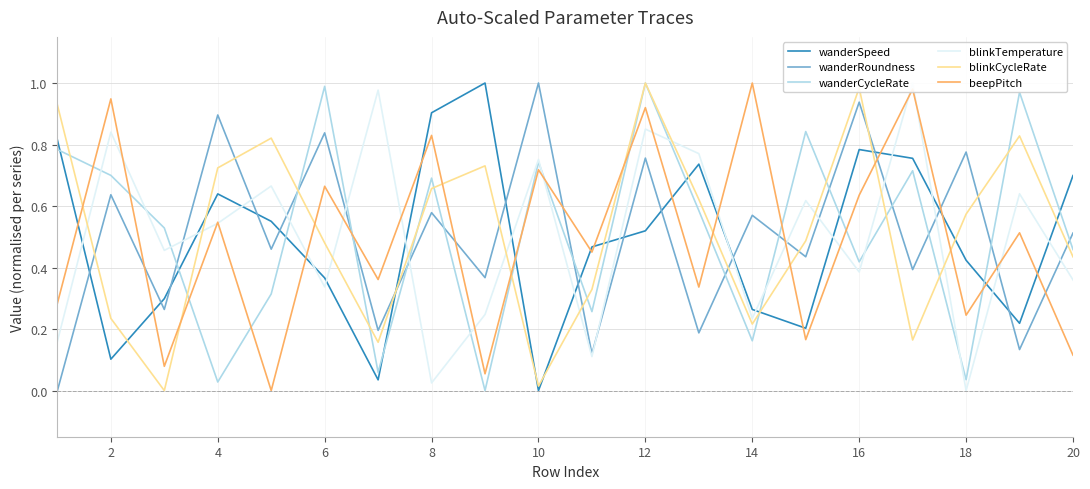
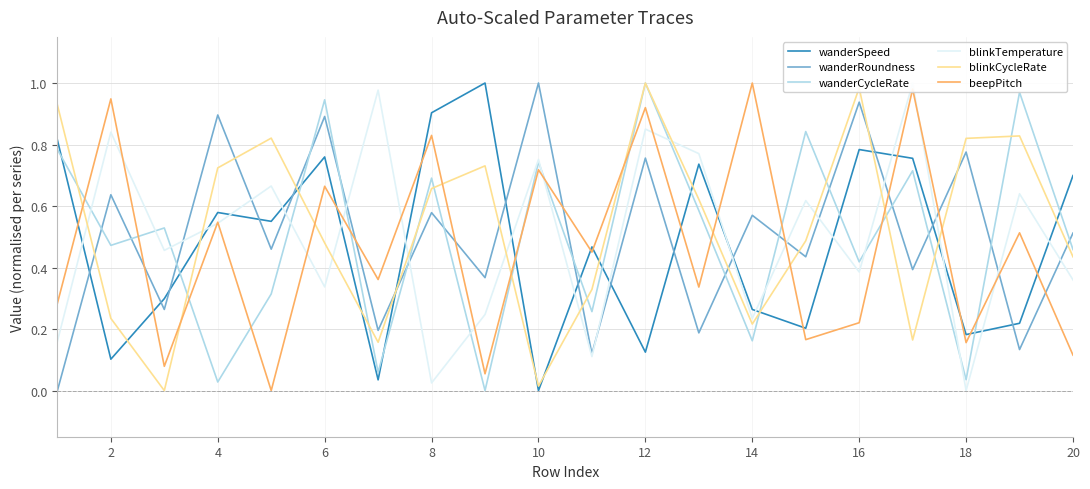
  {
    "wanderSpeed": {
      "2": 0.10,
-     "4": 0.64,
-     "6": 0.37,
+     "4": 0.58,
+     "6": 0.76,
      "8": 0.90,
      "10": 0.00,
-     "12": 0.52,
+     "12": 0.12,
      "14": 0.26,
      "16": 0.78,
-     "18": 0.42,
+     "18": 0.18,
      "20": 0.70
    },
    "wanderRoundness": {
      "2": 0.64,
      "4": 0.90,
-     "6": 0.84,
+     "6": 0.89,
      "8": 0.58,
      "10": 1.00,
      "12": 0.76,
      "14": 0.57,
      "16": 0.94,
      "18": 0.78,
      "20": 0.51
    },
    "wanderCycleRate": {
-     "2": 0.70,
+     "2": 0.47,
      "4": 0.03,
-     "6": 0.99,
+     "6": 0.95,
      "8": 0.69,
      "14": 0.16,
      "16": 0.42,
      "18": 0.04,
      "20": 0.46
    },
    "blinkTemperature": {
      "2": 0.84,
      "6": 0.34,
      "8": 0.02,
      "12": 0.85,
      "14": 0.23,
      "16": 0.39,
      "18": 0.00,
      "20": 0.36
    },
    "blinkCycleRate": {
      "2": 0.23,
      "4": 0.72,
      "6": 0.48,
      "8": 0.66,
      "10": 0.01,
      "14": 0.22,
-     "18": 0.57,
+     "18": 0.82,
      "20": 0.43
    },
    "beepPitch": {
      "2": 0.95,
      "6": 0.66,
      "8": 0.83,
      "10": 0.72,
      "12": 0.92,
      "14": 1.00,
-     "16": 0.64,
-     "18": 0.25,
+     "16": 0.22,
+     "18": 0.16,
      "20": 0.12
    }
  }
